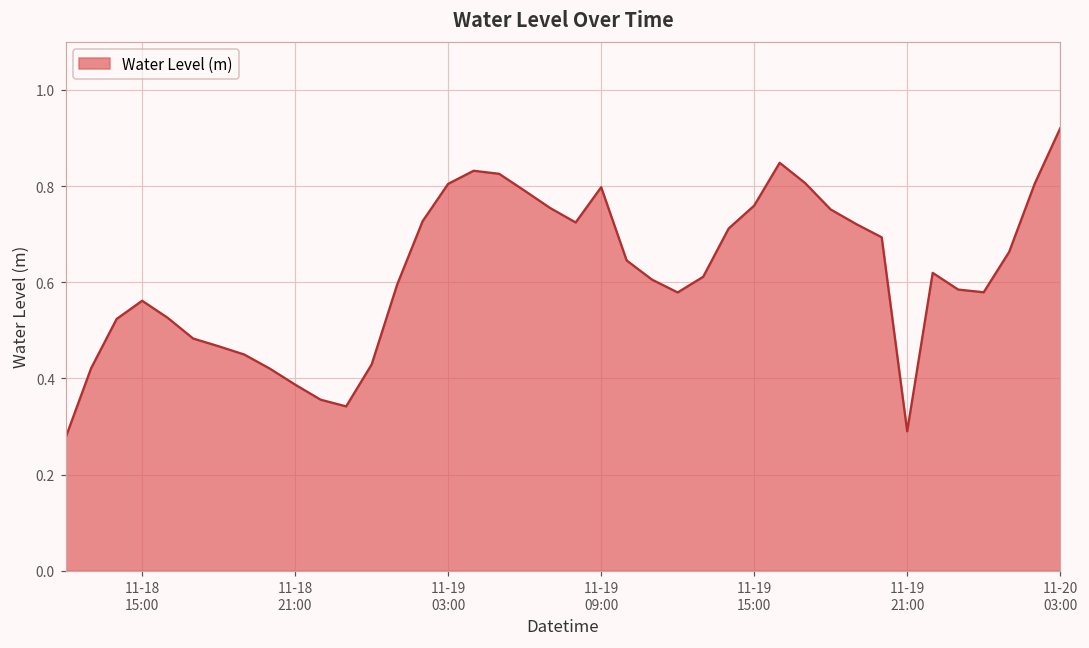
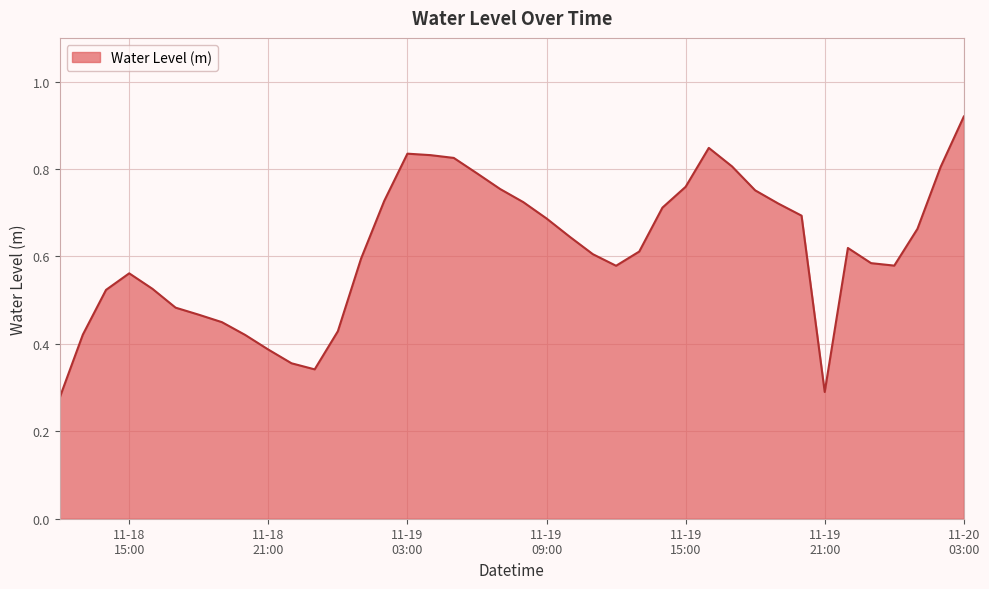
  {
    "11-18 15:00": 0.56,
    "11-18 21:00": 0.39,
-   "11-19 03:00": 0.80,
-   "11-19 09:00": 0.80,
+   "11-19 03:00": 0.84,
+   "11-19 09:00": 0.69,
    "11-19 15:00": 0.76,
    "11-19 21:00": 0.29,
    "11-20 03:00": 0.92
  }
